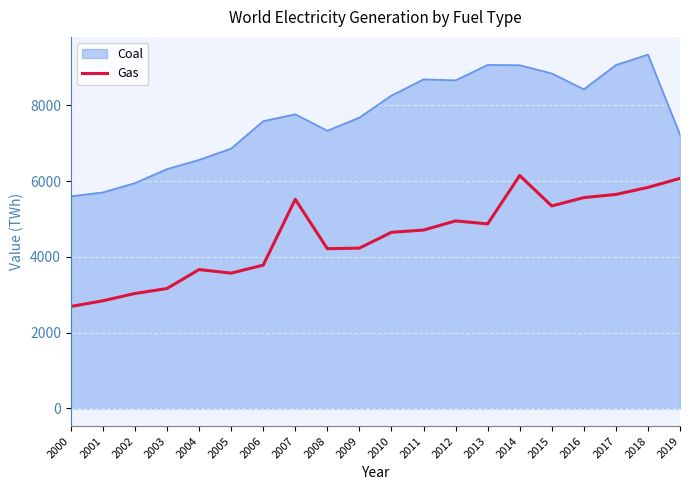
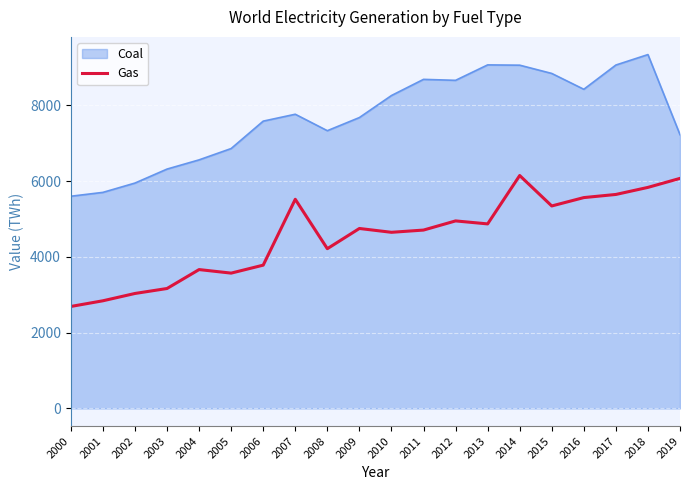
  {
    "Coal": {
      "2000": 5600,
      "2001": 5700,
      "2002": 5900,
      "2003": 6300,
      "2004": 6600,
      "2005": 6900,
      "2006": 7600,
      "2007": 7800,
      "2008": 7300,
      "2009": 7700,
      "2010": 8300,
      "2011": 8700,
      "2012": 8700,
      "2013": 9100,
      "2014": 9100,
      "2015": 8800,
      "2016": 8400,
      "2017": 9100,
      "2018": 9300,
      "2019": 7200
    },
    "Gas": {
      "2000": 2700,
      "2001": 2800,
      "2002": 3000,
      "2003": 3200,
      "2004": 3700,
      "2005": 3600,
      "2006": 3800,
      "2007": 5500,
      "2008": 4200,
-     "2009": 4200,
+     "2009": 4800,
      "2010": 4600,
      "2011": 4700,
      "2012": 5000,
      "2013": 4900,
      "2014": 6100,
      "2015": 5300,
      "2016": 5600,
      "2017": 5600,
      "2018": 5800,
      "2019": 6100
    }
  }
